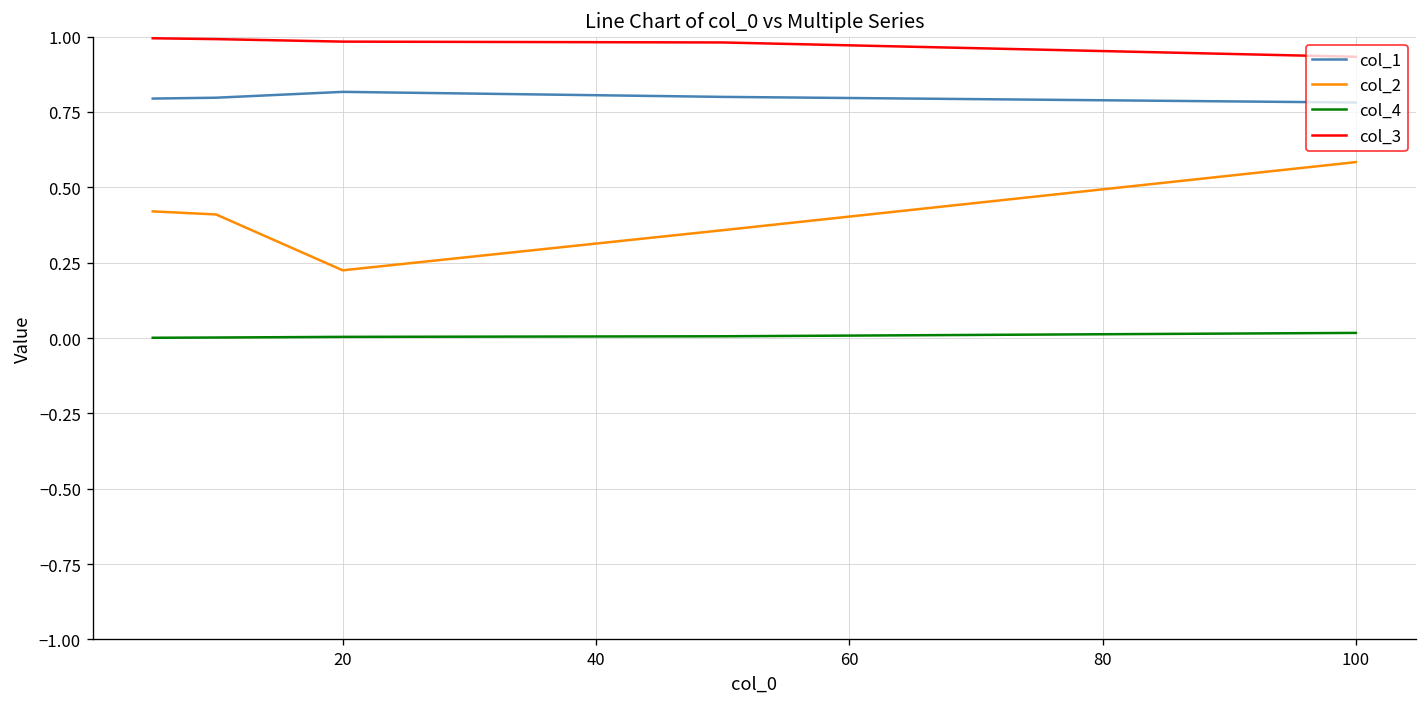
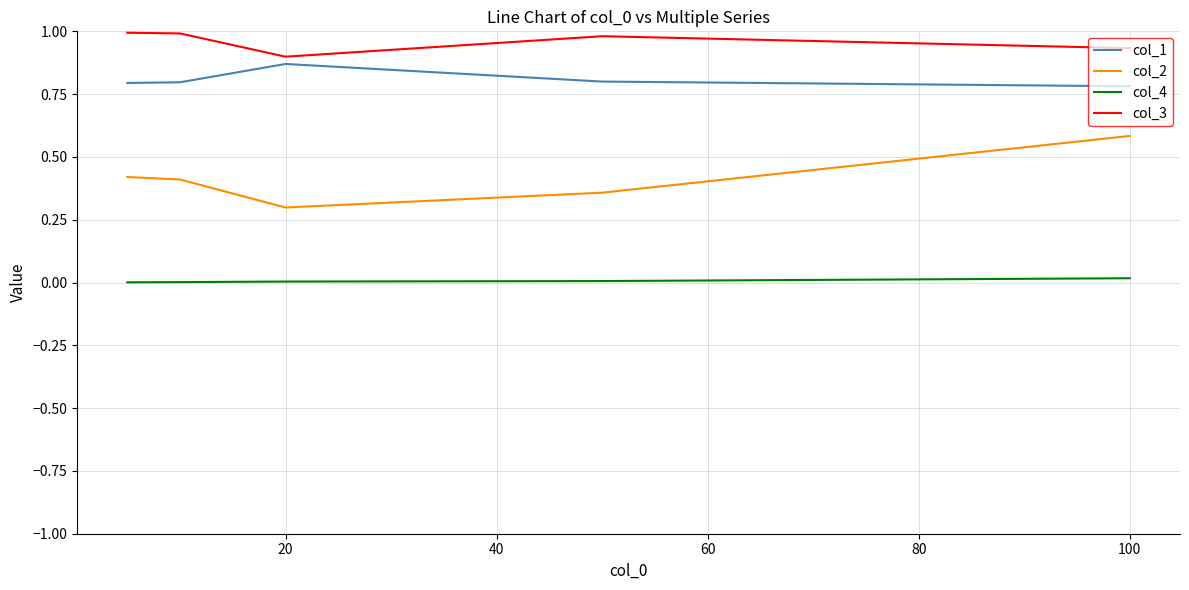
  {
    "col_1": {
-     "20": 0.82
+     "20": 0.87
    },
    "col_2": {
-     "20": 0.22,
+     "20": 0.30,
      "100": 0.58
    },
    "col_4": {
      "20": 0.00,
      "100": 0.02
    },
    "col_3": {
-     "20": 0.98
+     "20": 0.90
    }
  }
